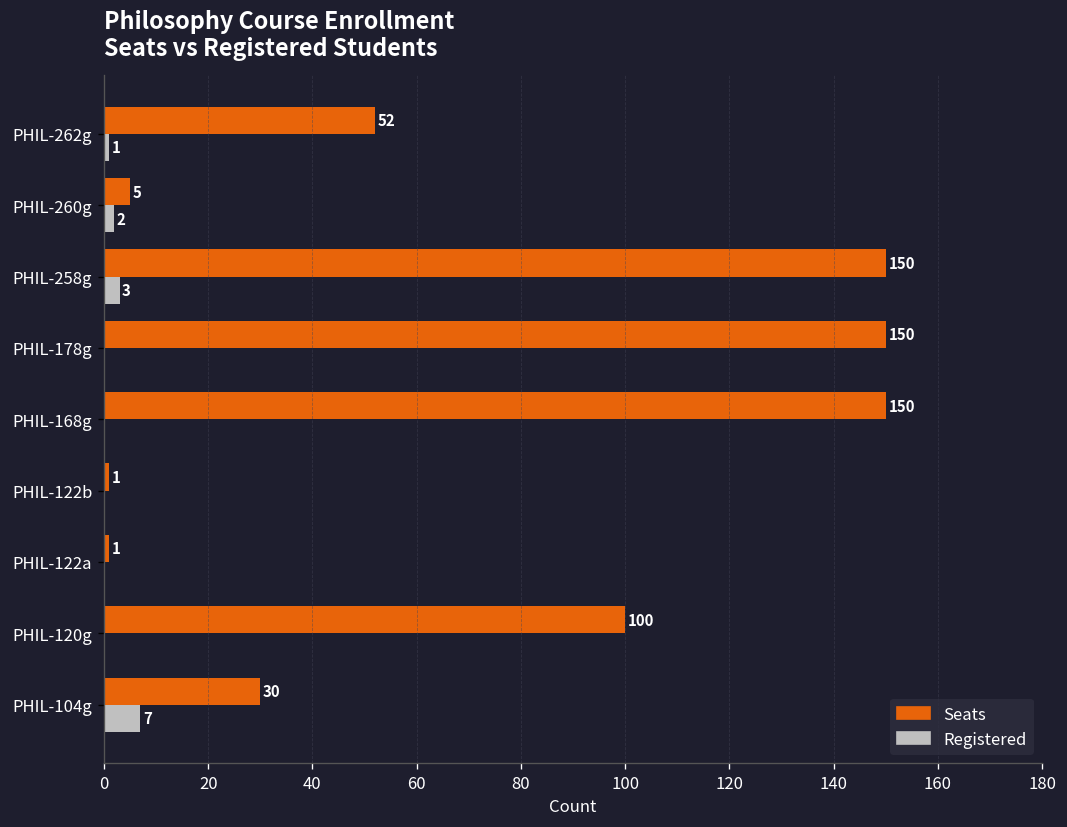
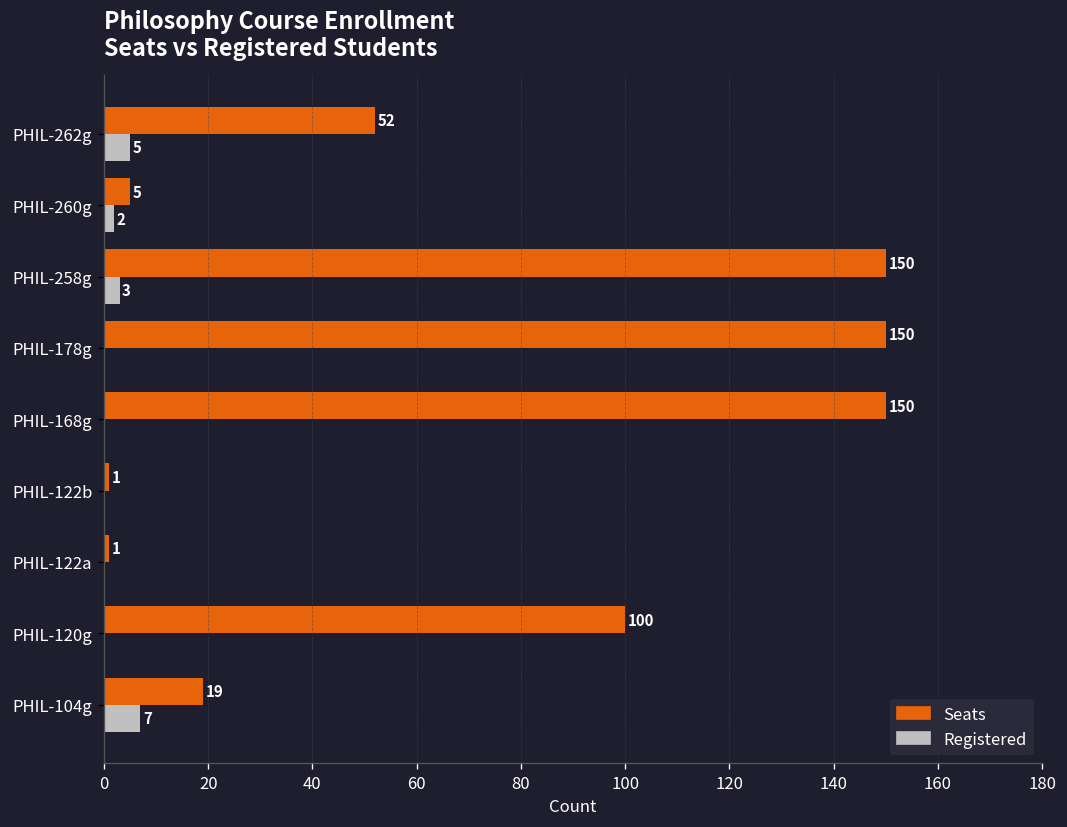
  {
    "Seats": {
      "PHIL-262g": 52,
      "PHIL-260g": 5,
      "PHIL-258g": 150,
      "PHIL-178g": 150,
      "PHIL-168g": 150,
      "PHIL-122b": 1,
      "PHIL-122a": 1,
      "PHIL-120g": 100,
-     "PHIL-104g": 30
+     "PHIL-104g": 19
    },
    "Registered": {
-     "PHIL-262g": 1,
+     "PHIL-262g": 5,
      "PHIL-260g": 2,
      "PHIL-258g": 3,
      "PHIL-104g": 7
    }
  }
